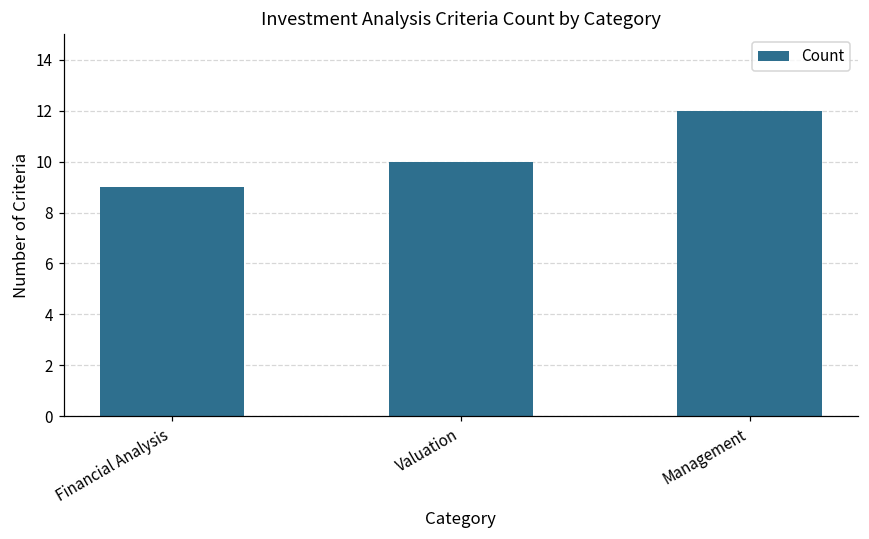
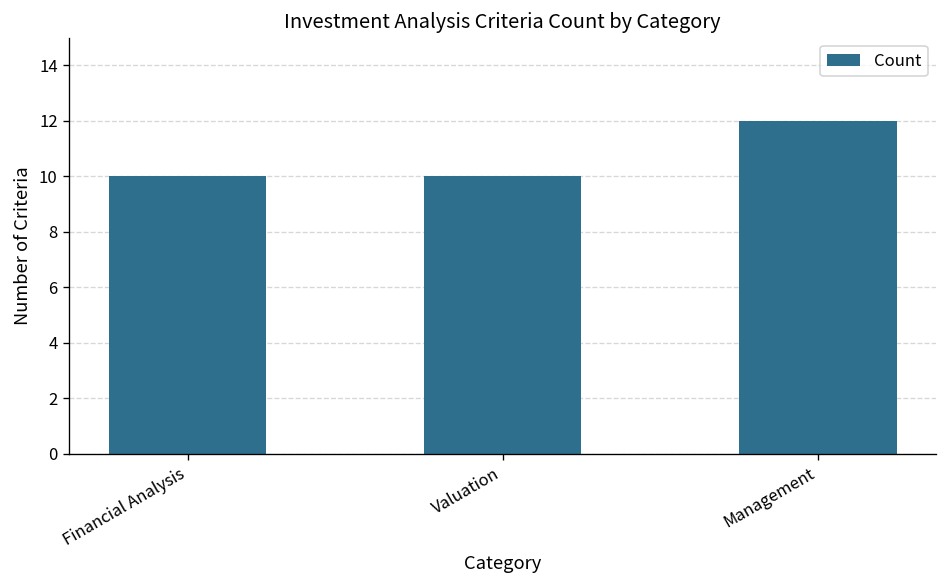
  {
-   "Financial Analysis": 9,
+   "Financial Analysis": 10,
    "Valuation": 10,
    "Management": 12
  }
